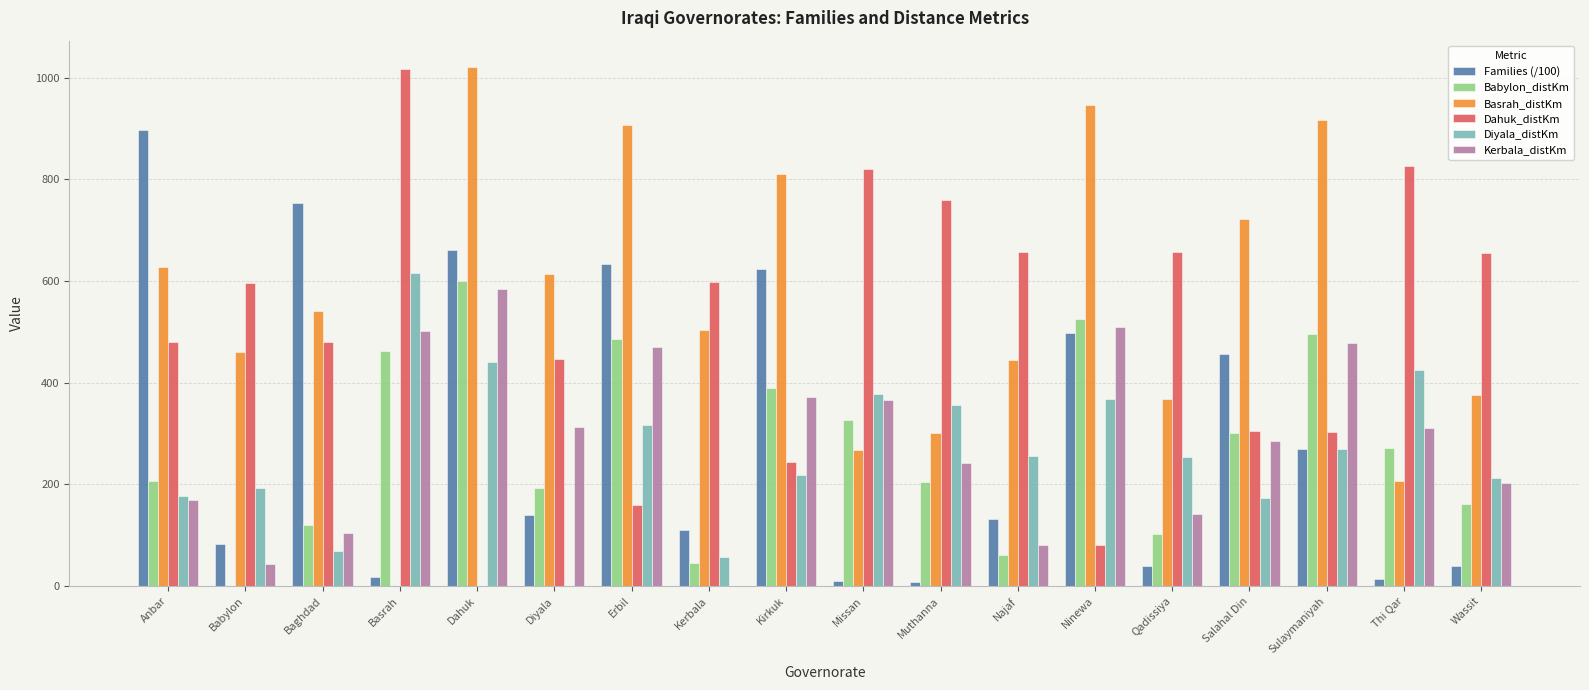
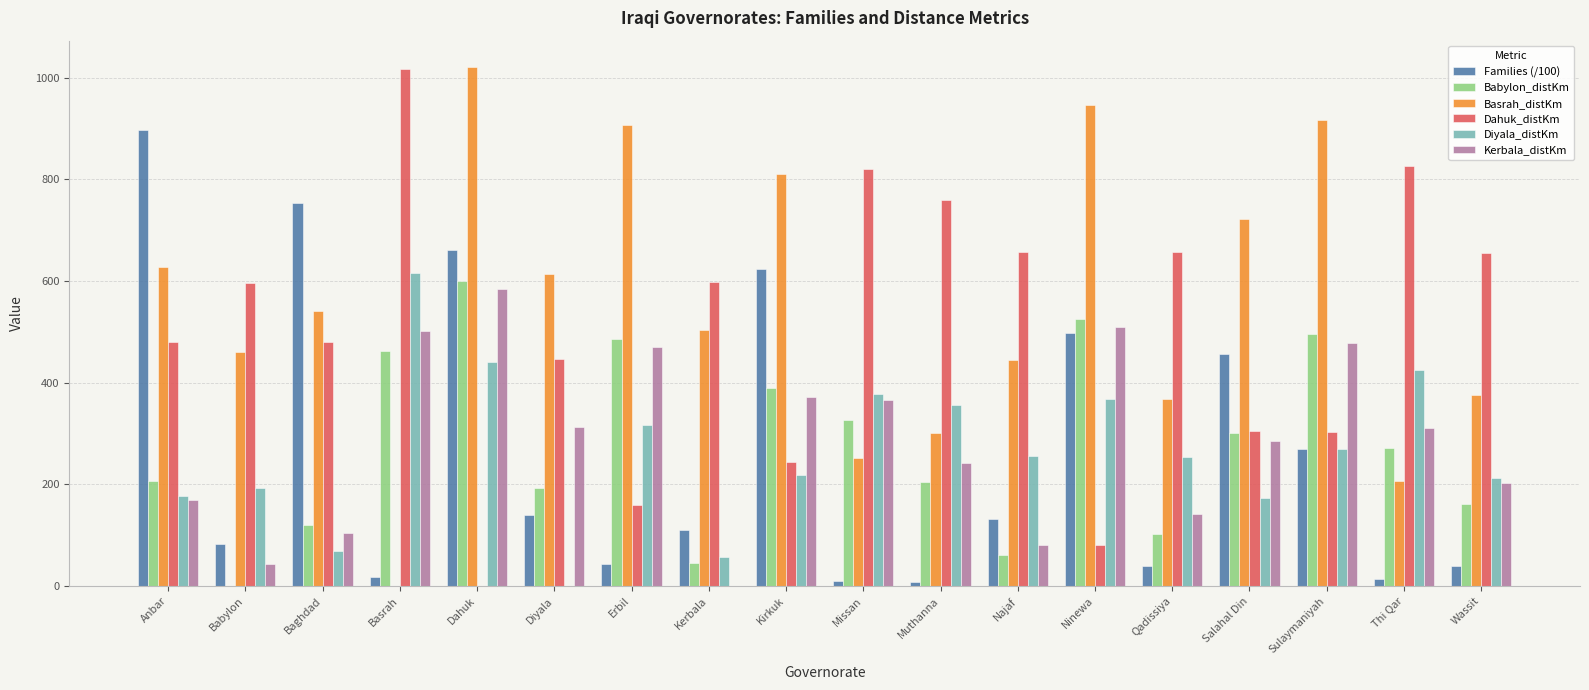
  {
    "Families (/100)": {
      "Anbar": 900,
      "Babylon": 80,
      "Baghdad": 750,
      "Basrah": 20,
      "Dahuk": 660,
      "Diyala": 140,
-     "Erbil": 630,
+     "Erbil": 40,
      "Kerbala": 110,
      "Kirkuk": 620,
      "Missan": 10,
      "Muthanna": 10,
      "Najaf": 130,
      "Ninewa": 500,
      "Qadissiya": 40,
      "Salahal Din": 460,
      "Sulaymaniyah": 270,
      "Thi Qar": 10,
      "Wassit": 40
    },
    "Babylon_distKm": {
      "Anbar": 210,
      "Babylon": 0,
      "Baghdad": 120,
      "Basrah": 460,
      "Dahuk": 600,
      "Diyala": 190,
      "Erbil": 490,
      "Kerbala": 50,
      "Kirkuk": 390,
      "Missan": 330,
      "Muthanna": 200,
      "Najaf": 60,
      "Ninewa": 530,
      "Qadissiya": 100,
      "Salahal Din": 300,
      "Sulaymaniyah": 500,
      "Thi Qar": 270,
      "Wassit": 160
    },
    "Basrah_distKm": {
      "Anbar": 630,
      "Babylon": 460,
      "Baghdad": 540,
      "Basrah": 0,
      "Dahuk": 1020,
      "Diyala": 610,
      "Erbil": 910,
      "Kerbala": 500,
      "Kirkuk": 810,
-     "Missan": 270,
+     "Missan": 250,
      "Muthanna": 300,
      "Najaf": 450,
      "Ninewa": 950,
      "Qadissiya": 370,
      "Salahal Din": 720,
      "Sulaymaniyah": 920,
      "Thi Qar": 210,
      "Wassit": 380
    },
    "Dahuk_distKm": {
      "Anbar": 480,
      "Babylon": 600,
      "Baghdad": 480,
      "Basrah": 1020,
      "Dahuk": 0,
      "Diyala": 450,
      "Erbil": 160,
      "Kerbala": 600,
      "Kirkuk": 250,
      "Missan": 820,
      "Muthanna": 760,
      "Najaf": 660,
      "Ninewa": 80,
      "Qadissiya": 660,
      "Salahal Din": 310,
      "Sulaymaniyah": 300,
      "Thi Qar": 830,
      "Wassit": 660
    },
    "Diyala_distKm": {
      "Anbar": 180,
      "Babylon": 190,
      "Baghdad": 70,
      "Basrah": 620,
      "Dahuk": 440,
      "Diyala": 0,
      "Erbil": 320,
      "Kerbala": 60,
      "Kirkuk": 220,
      "Missan": 380,
      "Muthanna": 360,
      "Najaf": 260,
      "Ninewa": 370,
      "Qadissiya": 260,
      "Salahal Din": 170,
      "Sulaymaniyah": 270,
      "Thi Qar": 430,
      "Wassit": 210
    },
    "Kerbala_distKm": {
      "Anbar": 170,
      "Babylon": 40,
      "Baghdad": 100,
      "Basrah": 500,
      "Dahuk": 590,
      "Diyala": 310,
      "Erbil": 470,
      "Kerbala": 0,
      "Kirkuk": 370,
      "Missan": 370,
      "Muthanna": 240,
      "Najaf": 80,
      "Ninewa": 510,
      "Qadissiya": 140,
      "Salahal Din": 290,
      "Sulaymaniyah": 480,
      "Thi Qar": 310,
      "Wassit": 200
    }
  }
